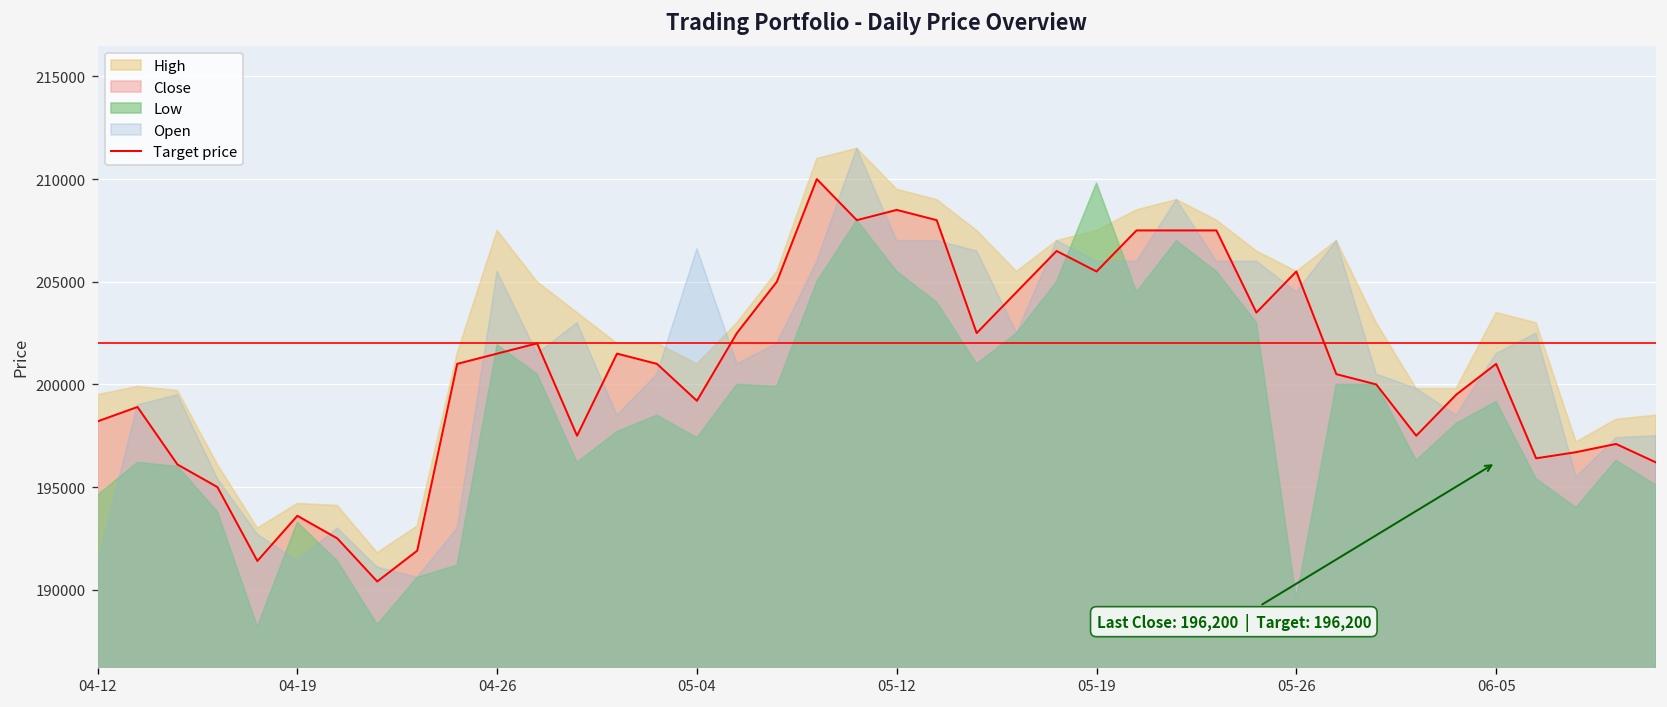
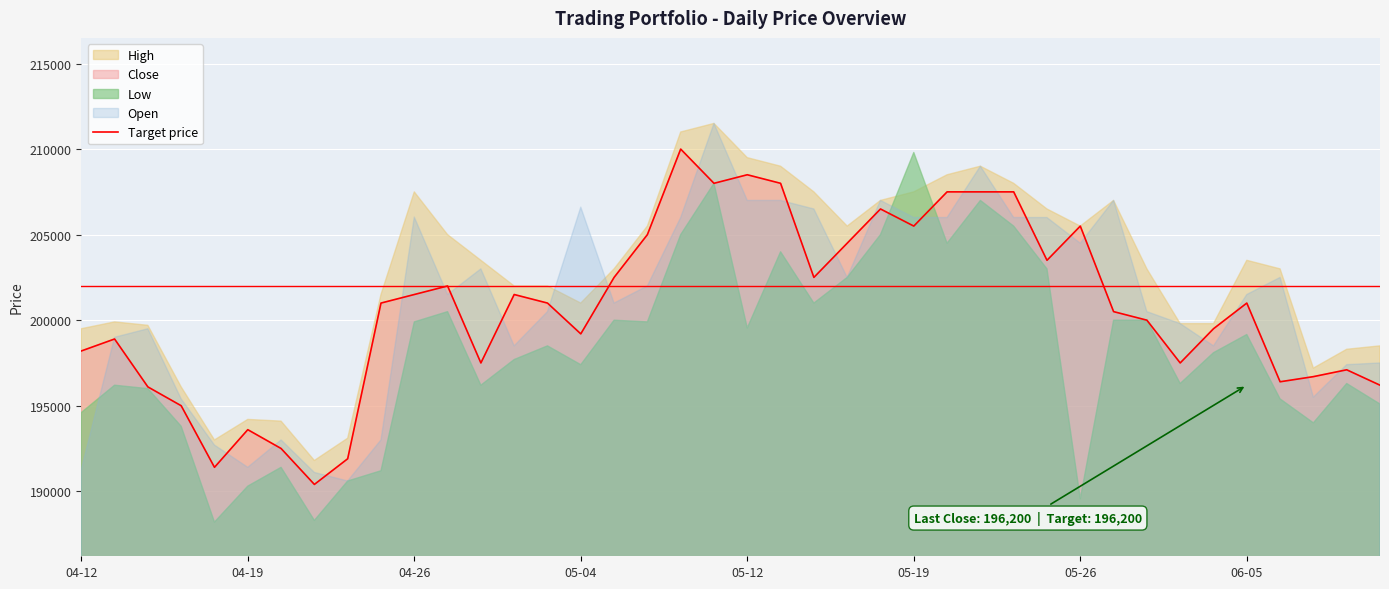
  {
    "Low": {
      "04-12": 194600,
-     "04-19": 193300,
-     "04-26": 201900,
+     "04-19": 190300,
+     "04-26": 199900,
      "05-04": 197400,
-     "05-12": 205500,
+     "05-12": 199500,
      "05-19": 209800,
      "06-05": 199200
    },
    "Open": {
      "04-12": 191300,
      "04-19": 191400,
-     "04-26": 205500,
+     "04-26": 206000,
      "05-04": 206600,
      "05-12": 207000,
      "05-19": 206000,
      "05-26": 204500,
      "06-05": 201500
    }
  }
